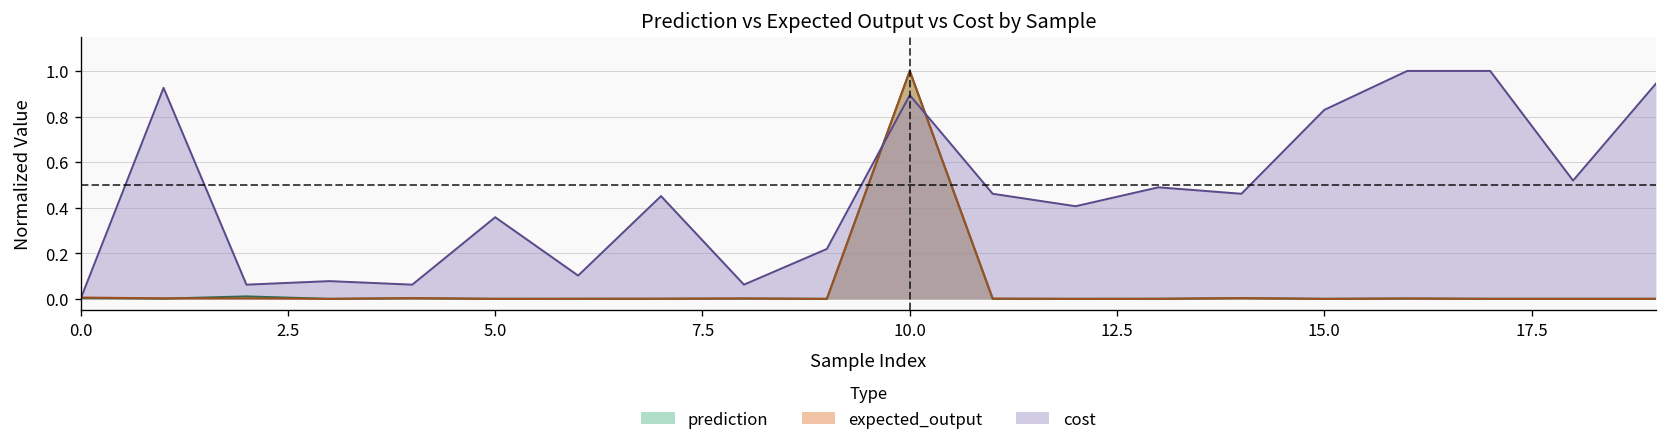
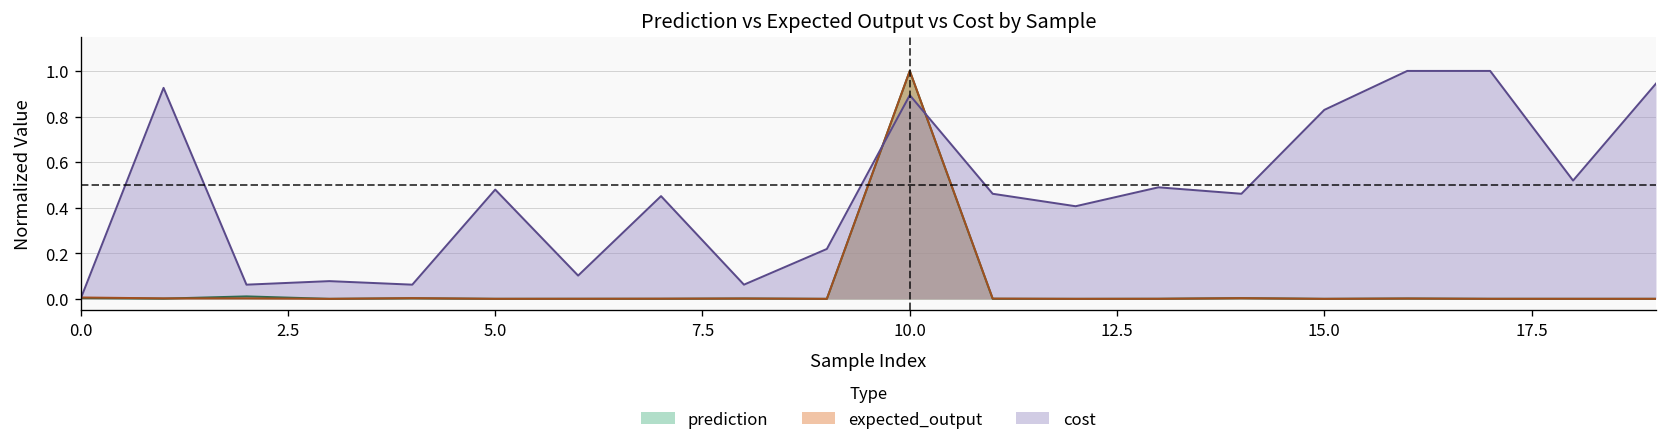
  {
    "cost": {
-     "5.0": 0.36,
+     "5.0": 0.48,
      "10.0": 0.89,
      "15.0": 0.83
    }
  }
